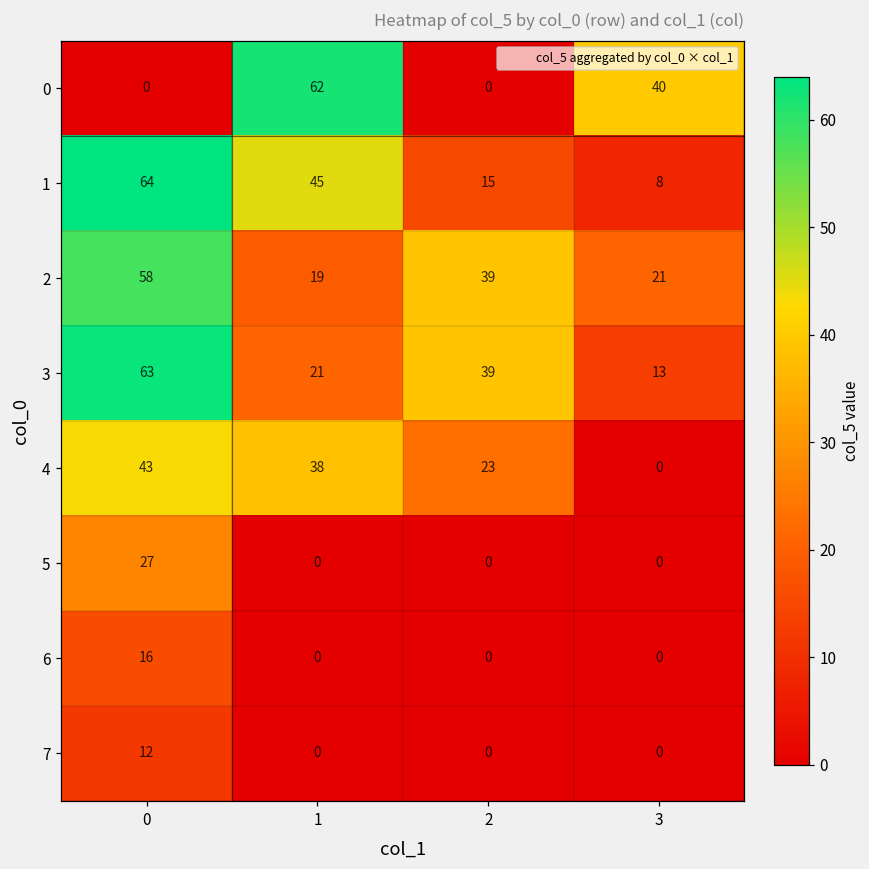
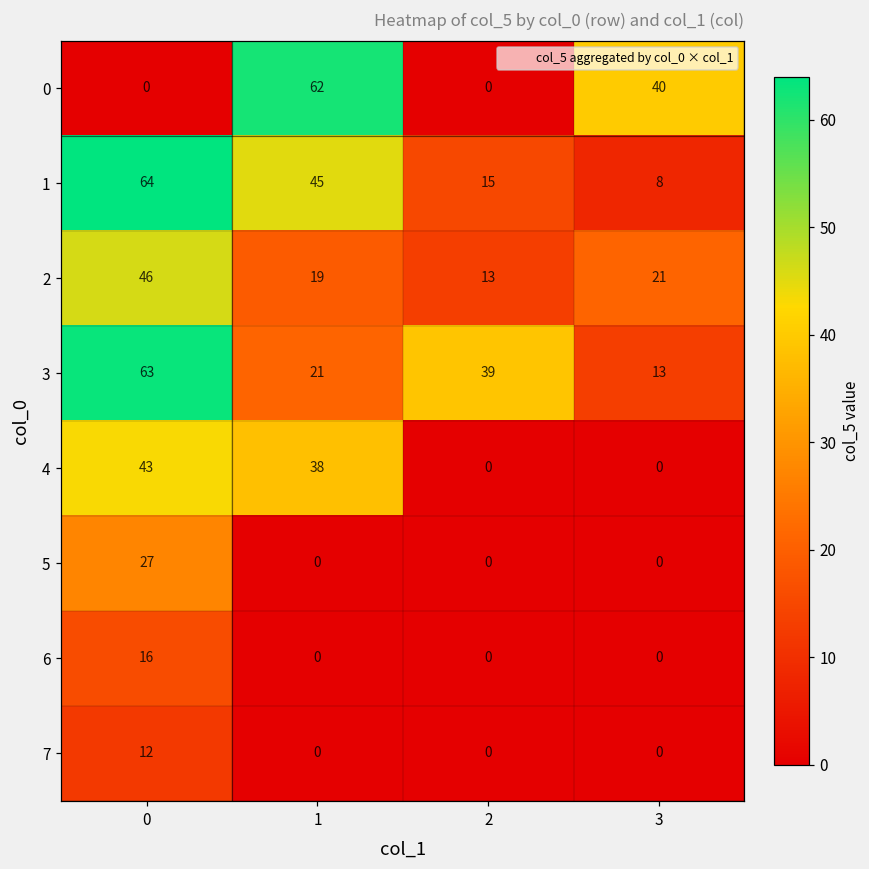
  {
    "0": {
      "0": 0,
      "1": 62,
      "2": 0,
      "3": 40
    },
    "1": {
      "0": 64,
      "1": 45,
      "2": 15,
      "3": 8
    },
    "2": {
-     "0": 58,
+     "0": 46,
      "1": 19,
-     "2": 39,
+     "2": 13,
      "3": 21
    },
    "3": {
      "0": 63,
      "1": 21,
      "2": 39,
      "3": 13
    },
    "4": {
      "0": 43,
      "1": 38,
-     "2": 23,
+     "2": 0,
      "3": 0
    },
    "5": {
      "0": 27,
      "1": 0,
      "2": 0,
      "3": 0
    },
    "6": {
      "0": 16,
      "1": 0,
      "2": 0,
      "3": 0
    },
    "7": {
      "0": 12,
      "1": 0,
      "2": 0,
      "3": 0
    }
  }
